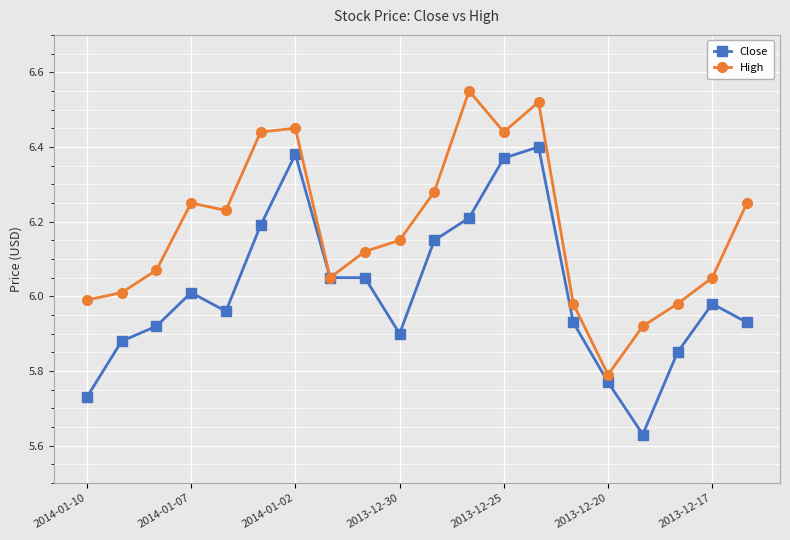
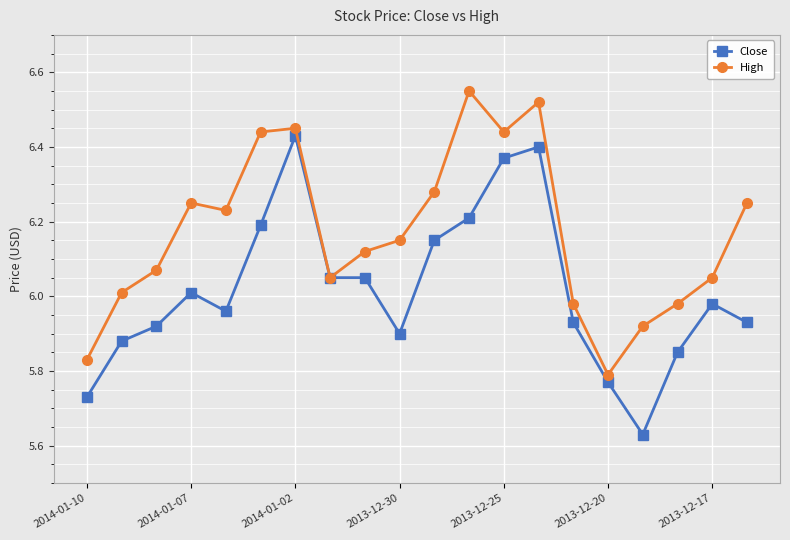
  {
    "Close": {
      "2014-01-10": 5.73,
      "2014-01-07": 6.01,
-     "2014-01-02": 6.38,
+     "2014-01-02": 6.43,
      "2013-12-30": 5.90,
      "2013-12-25": 6.37,
      "2013-12-20": 5.77,
      "2013-12-17": 5.98
    },
    "High": {
-     "2014-01-10": 5.99,
+     "2014-01-10": 5.83,
      "2014-01-07": 6.25,
      "2014-01-02": 6.45,
      "2013-12-30": 6.15,
      "2013-12-25": 6.44,
      "2013-12-20": 5.79,
      "2013-12-17": 6.05
    }
  }
